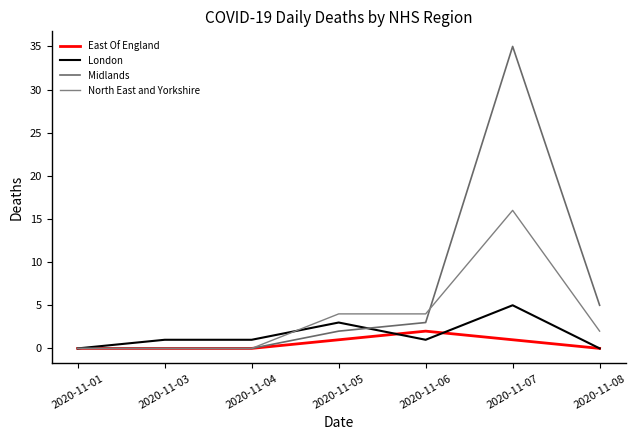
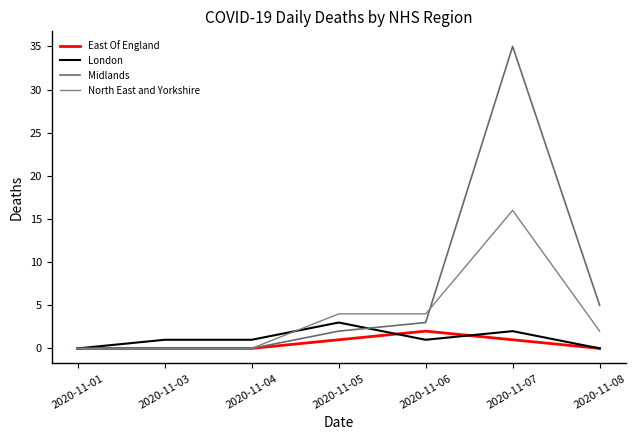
  {
    "East Of England": {
      "2020-11-05": 1,
      "2020-11-06": 2,
      "2020-11-07": 1
    },
    "London": {
      "2020-11-03": 1,
      "2020-11-04": 1,
      "2020-11-05": 3,
      "2020-11-06": 1,
-     "2020-11-07": 5
+     "2020-11-07": 2
    }
  }
